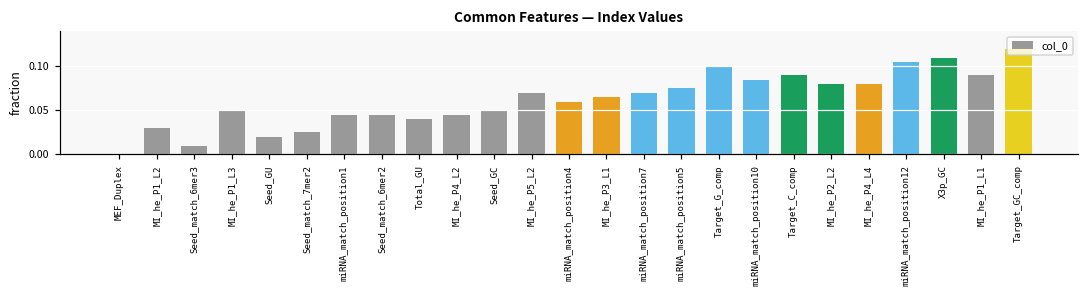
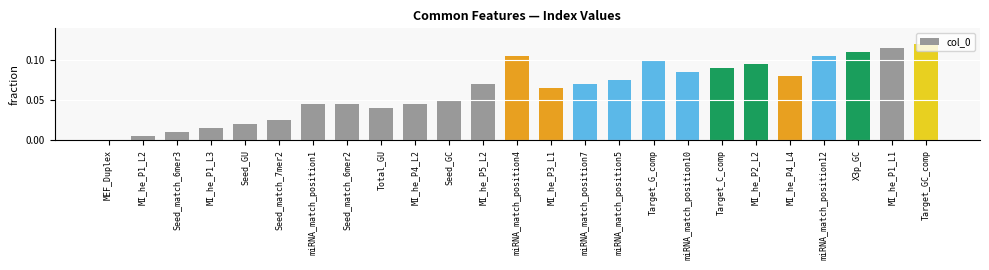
  {
    "MEF_Duplex": 0.00,
-   "MI_he_P1_L2": 0.03,
+   "MI_he_P1_L2": 0.00,
    "Seed_match_6mer3": 0.01,
-   "MI_he_P1_L3": 0.05,
+   "MI_he_P1_L3": 0.02,
    "Seed_GU": 0.02,
    "Seed_match_7mer2": 0.03,
    "miRNA_match_position1": 0.05,
    "Seed_match_6mer2": 0.05,
    "Total_GU": 0.04,
    "MI_he_P4_L2": 0.05,
    "Seed_GC": 0.05,
    "MI_he_P5_L2": 0.07,
-   "miRNA_match_position4": 0.06,
+   "miRNA_match_position4": 0.11,
    "MI_he_P3_L1": 0.06,
    "miRNA_match_position7": 0.07,
    "miRNA_match_position5": 0.08,
    "Target_G_comp": 0.10,
    "miRNA_match_position10": 0.09,
    "Target_C_comp": 0.09,
-   "MI_he_P2_L2": 0.08,
+   "MI_he_P2_L2": 0.09,
    "MI_he_P4_L4": 0.08,
    "miRNA_match_position12": 0.11,
    "X3p_GC": 0.11,
-   "MI_he_P1_L1": 0.09
+   "MI_he_P1_L1": 0.12
  }
